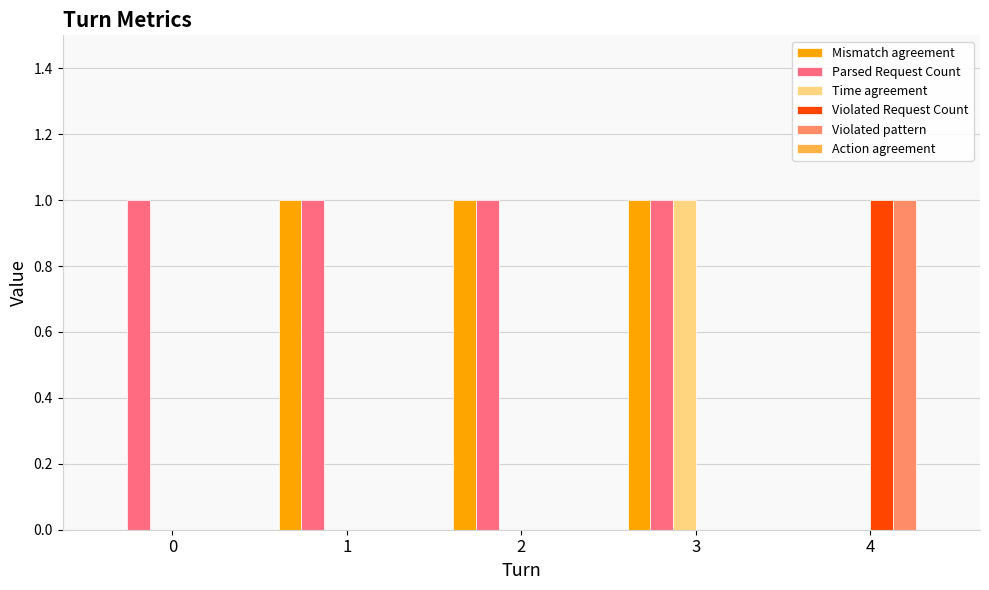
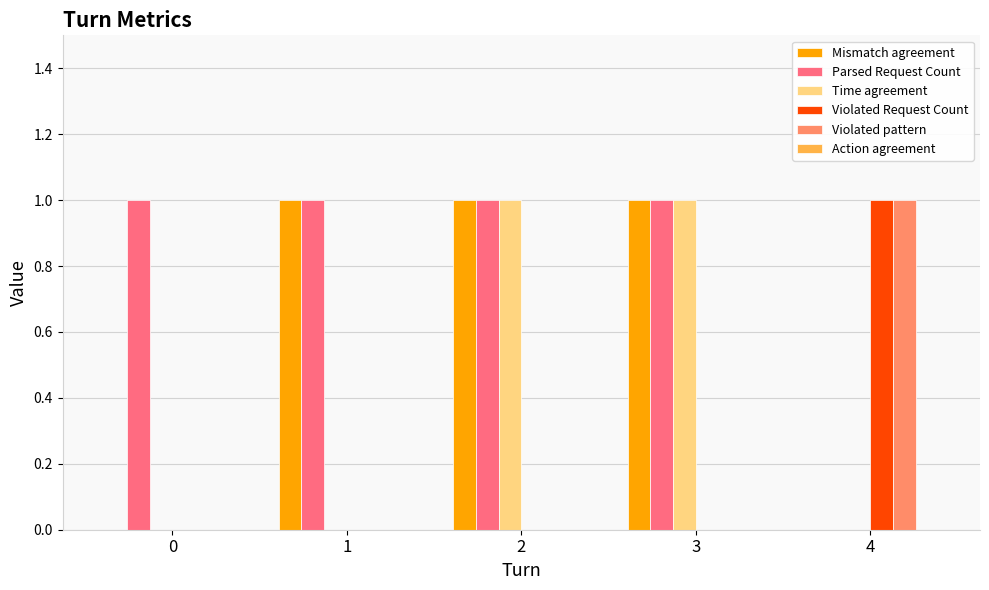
  {
    "Mismatch agreement": {
      "0": 0,
      "1": 1,
      "2": 1,
      "3": 1,
      "4": 0
    },
    "Time agreement": {
      "0": 0,
      "1": 0,
-     "2": 0,
+     "2": 1,
      "3": 1,
      "4": 0
    },
    "Violated Request Count": {
      "0": 0,
      "1": 0,
      "2": 0,
      "3": 0,
      "4": 1
    }
  }
